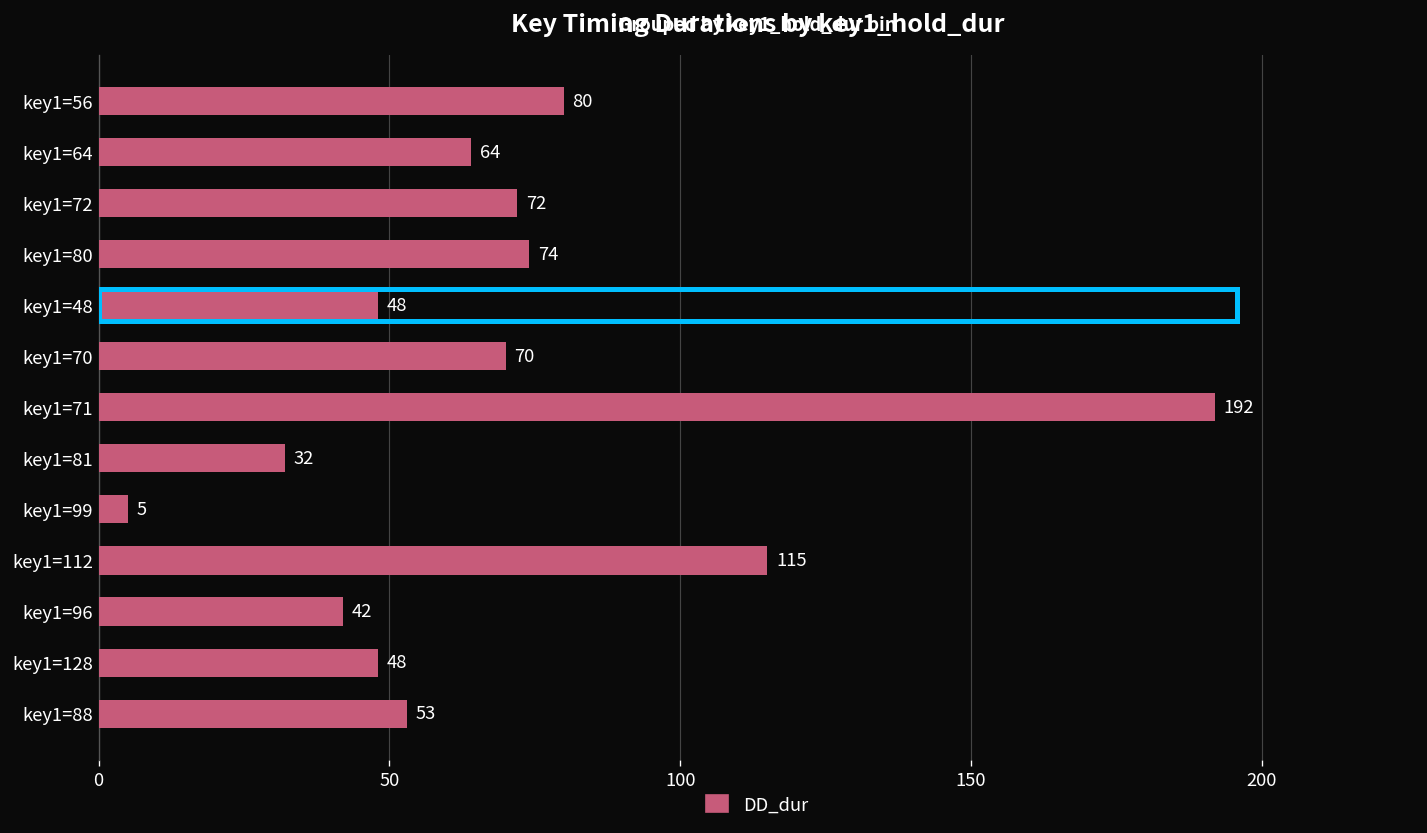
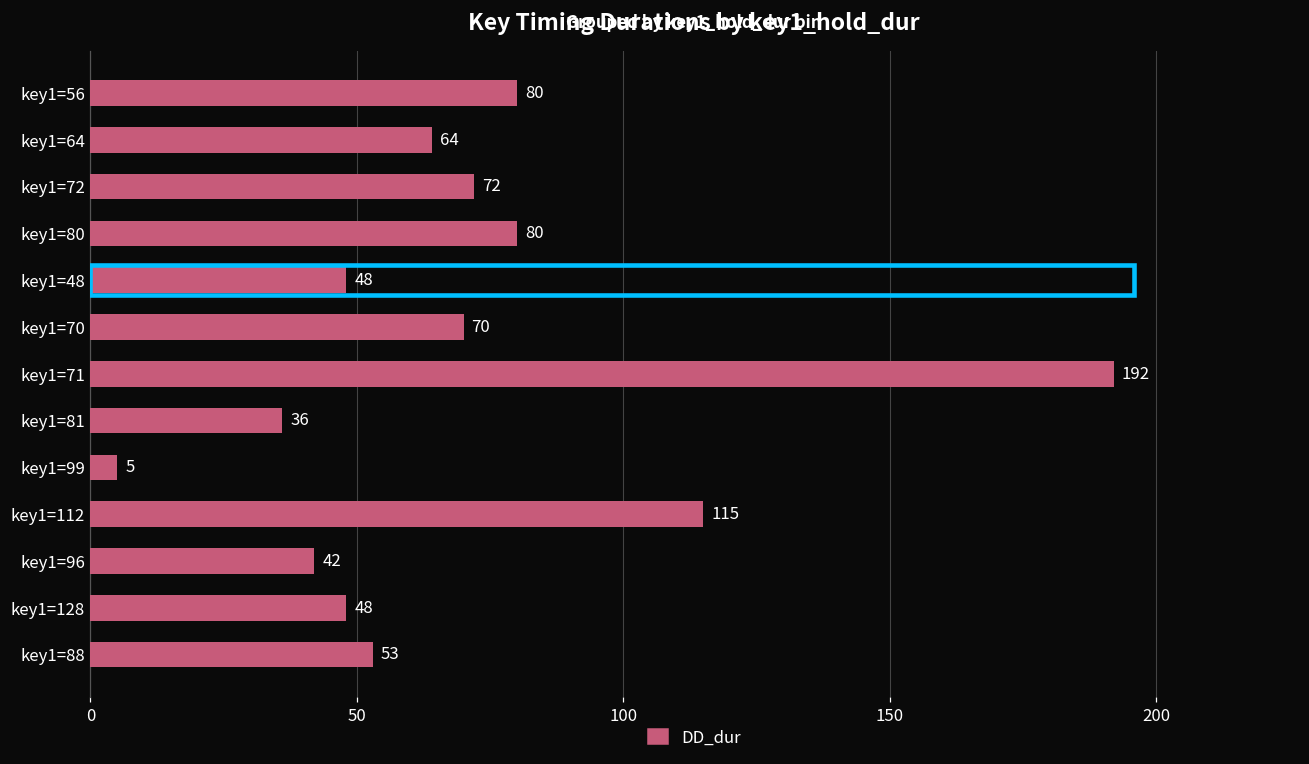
  {
    "key1=56": 80,
    "key1=64": 64,
    "key1=72": 72,
-   "key1=80": 74,
+   "key1=80": 80,
    "key1=48": 48,
    "key1=70": 70,
    "key1=71": 192,
-   "key1=81": 32,
+   "key1=81": 36,
    "key1=99": 5,
    "key1=112": 115,
    "key1=96": 42,
    "key1=128": 48,
    "key1=88": 53
  }
